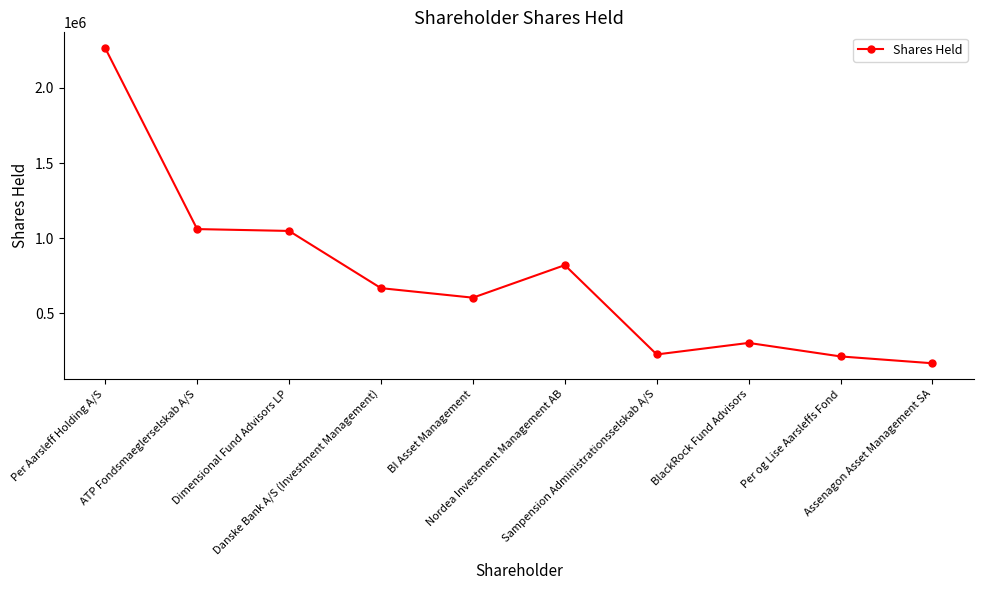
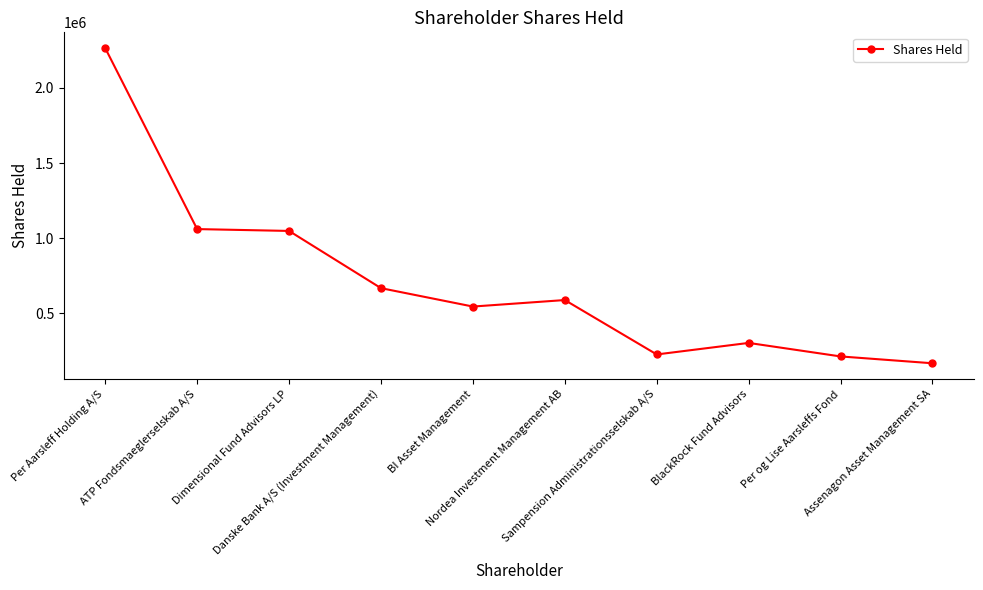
  {
    "Per Aarsleff Holding A/S": 2270000,
    "ATP Fondsmaeglerselskab A/S": 1060000,
    "Dimensional Fund Advisors LP": 1050000,
    "Danske Bank A/S (Investment Management)": 670000,
-   "BI Asset Management": 600000,
-   "Nordea Investment Management AB": 820000,
+   "BI Asset Management": 540000,
+   "Nordea Investment Management AB": 590000,
    "Sampension Administrationsselskab A/S": 230000,
    "BlackRock Fund Advisors": 300000,
    "Per og Lise Aarsleffs Fond": 210000,
    "Assenagon Asset Management SA": 170000
  }
